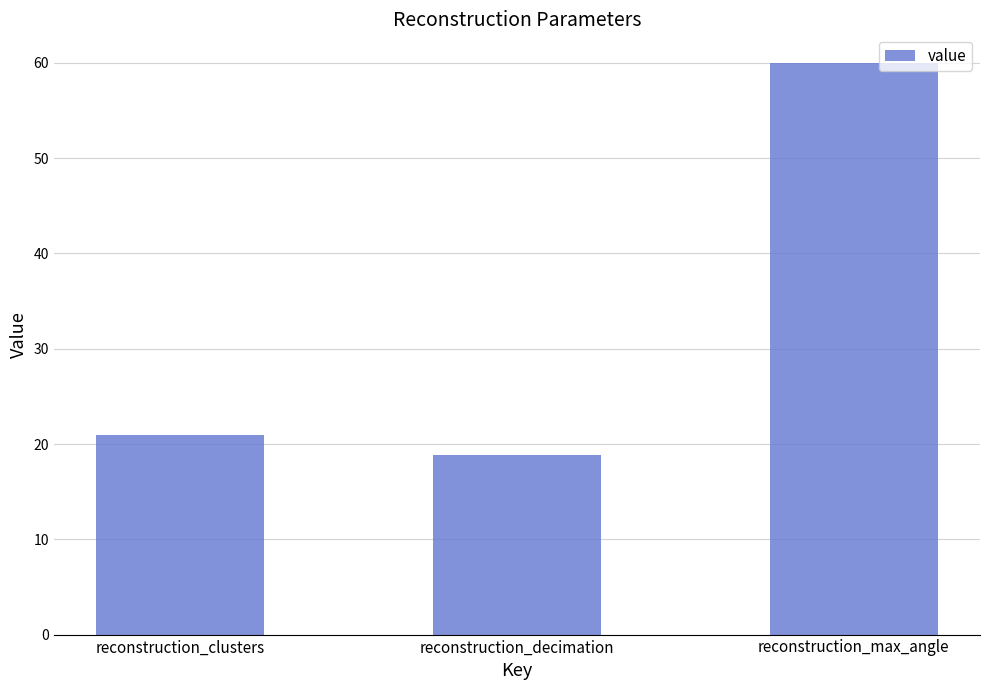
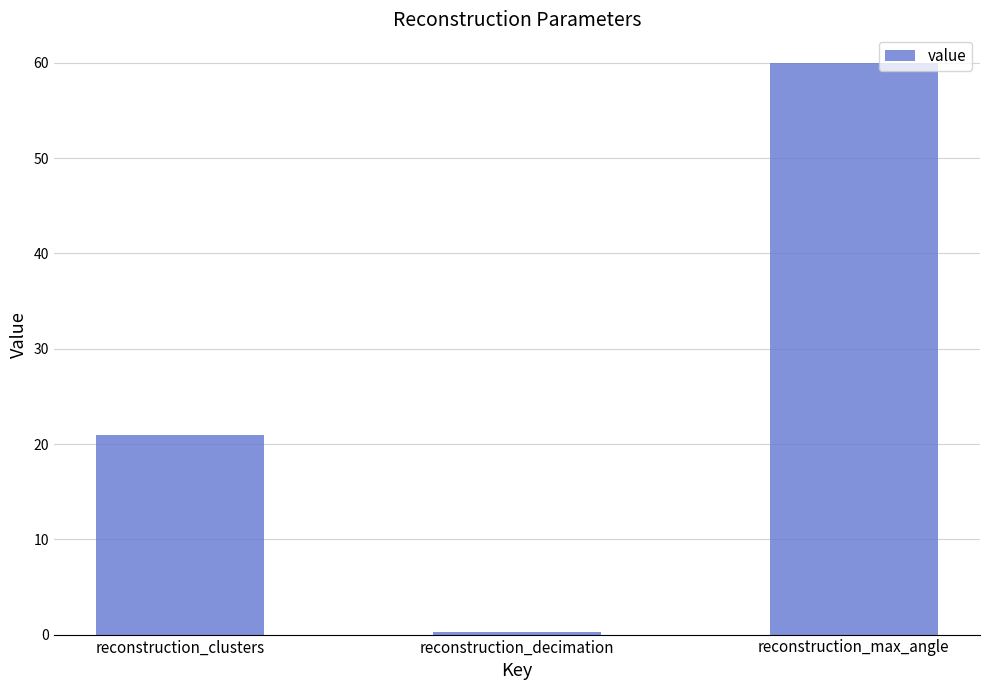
  {
    "reconstruction_clusters": 21,
-   "reconstruction_decimation": 19,
+   "reconstruction_decimation": 0,
    "reconstruction_max_angle": 60
  }
